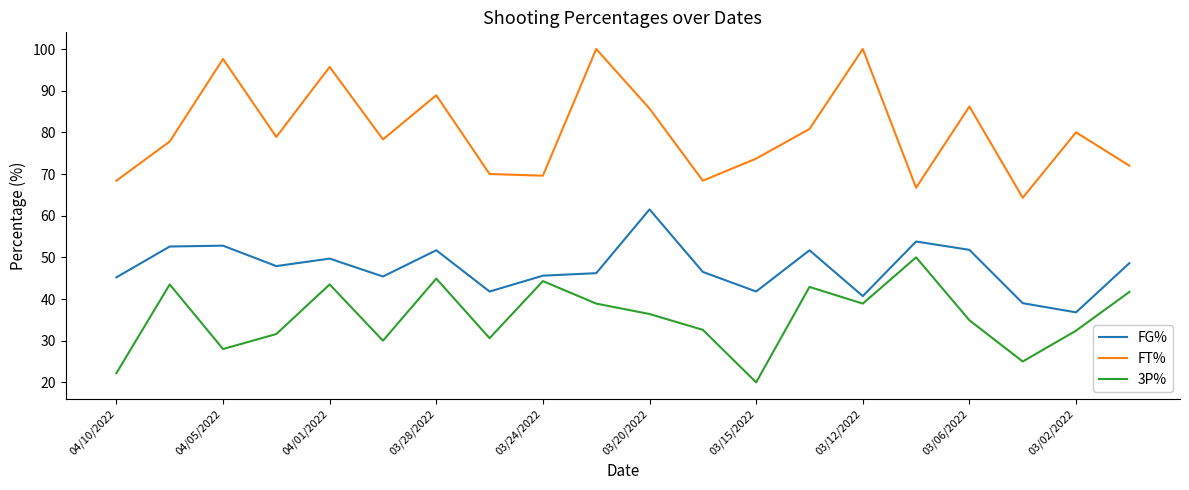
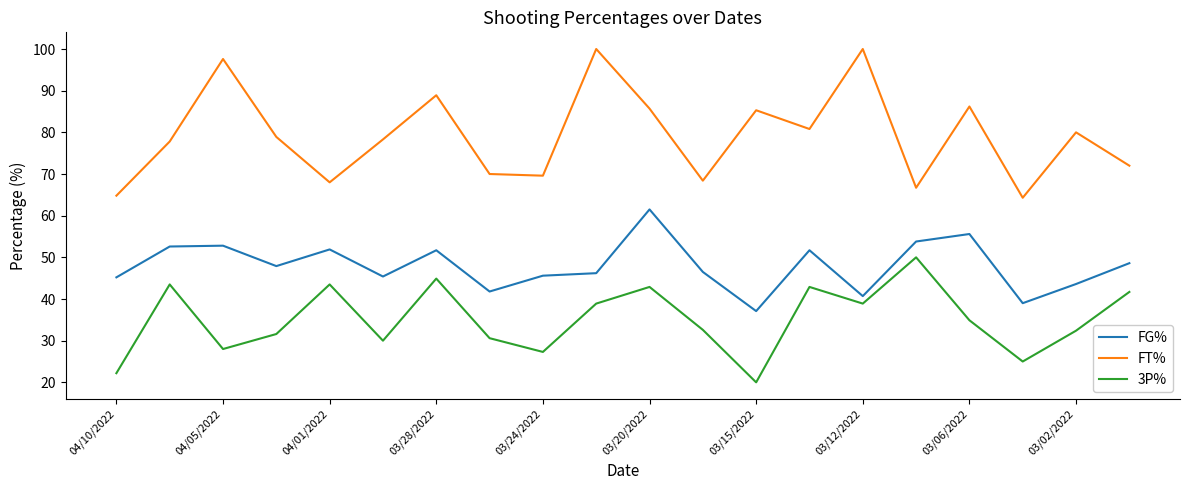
  {
    "FG%": {
      "04/10/2022": 45,
      "04/05/2022": 53,
-     "04/01/2022": 50,
+     "04/01/2022": 52,
      "03/28/2022": 52,
      "03/24/2022": 46,
      "03/20/2022": 62,
-     "03/15/2022": 42,
+     "03/15/2022": 37,
      "03/12/2022": 41,
-     "03/06/2022": 52,
-     "03/02/2022": 37
+     "03/06/2022": 56,
+     "03/02/2022": 44
    },
    "FT%": {
-     "04/10/2022": 68,
+     "04/10/2022": 65,
      "04/05/2022": 98,
-     "04/01/2022": 96,
+     "04/01/2022": 68,
      "03/28/2022": 89,
      "03/24/2022": 70,
      "03/20/2022": 86,
-     "03/15/2022": 74,
+     "03/15/2022": 85,
      "03/12/2022": 100,
      "03/06/2022": 86,
      "03/02/2022": 80
    },
    "3P%": {
      "04/10/2022": 22,
      "04/05/2022": 28,
      "04/01/2022": 44,
      "03/28/2022": 45,
-     "03/24/2022": 44,
-     "03/20/2022": 36,
+     "03/24/2022": 27,
+     "03/20/2022": 43,
      "03/15/2022": 20,
      "03/12/2022": 39,
      "03/06/2022": 35,
      "03/02/2022": 32
    }
  }
